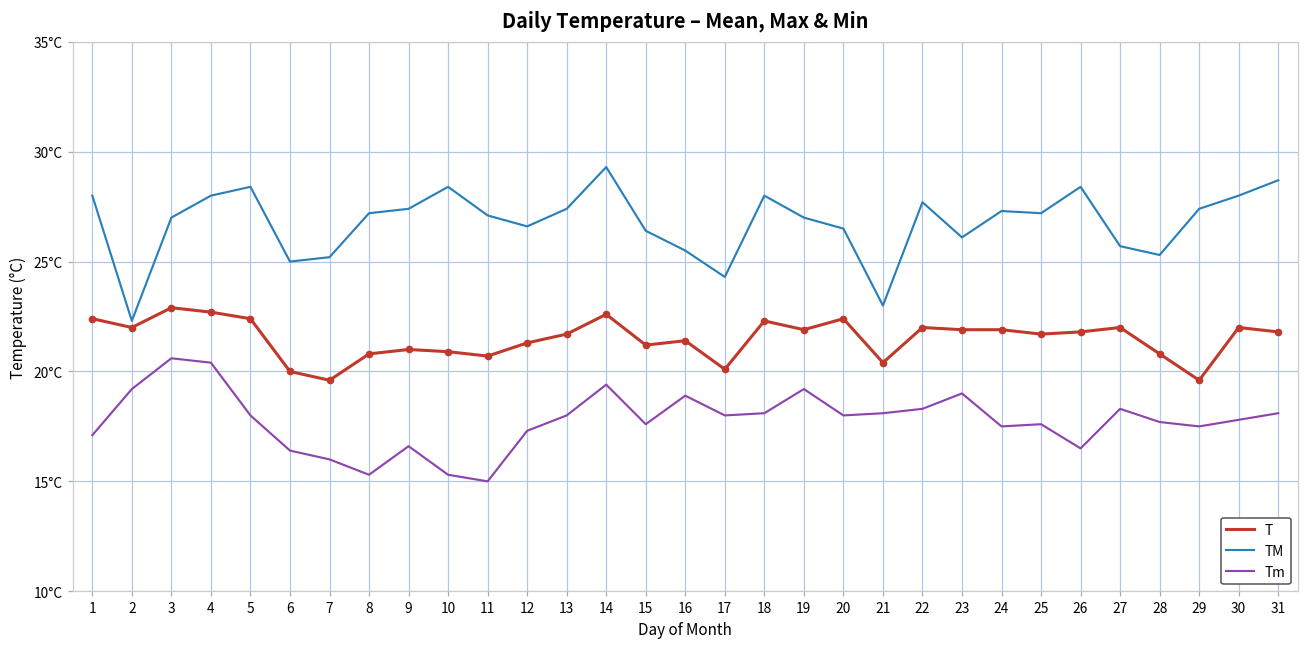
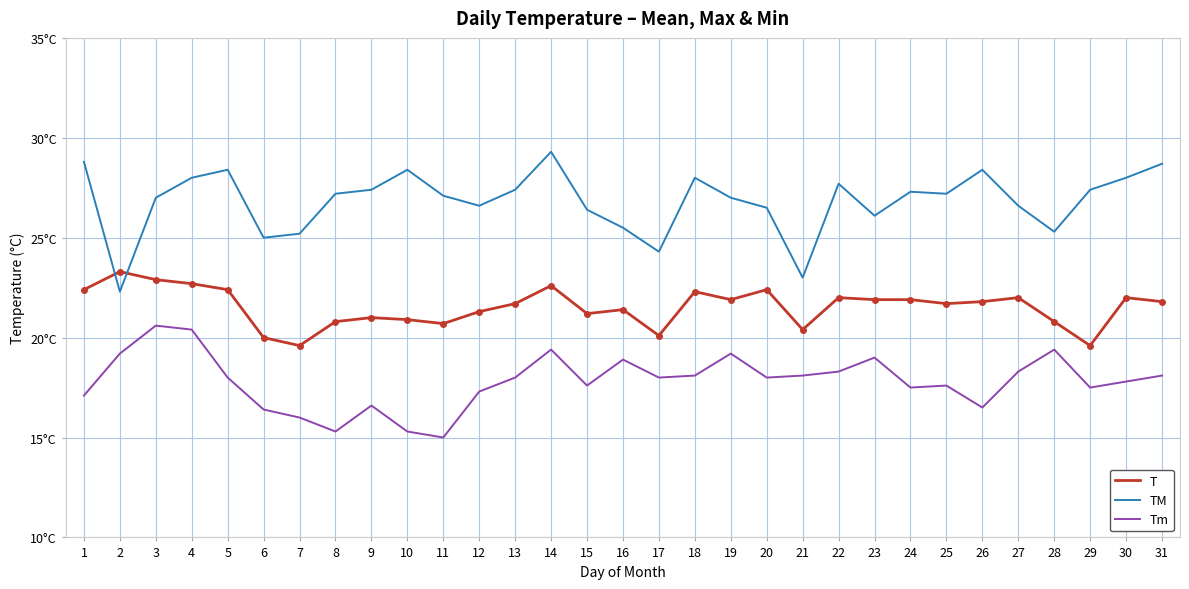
  {
    "T": {
      "1": "22.4°C",
-     "2": "22.0°C",
+     "2": "23.3°C",
      "3": "22.9°C",
      "4": "22.7°C",
      "5": "22.4°C",
      "6": "20.0°C",
      "7": "19.6°C",
      "8": "20.8°C",
      "9": "21.0°C",
      "10": "20.9°C",
      "11": "20.7°C",
      "12": "21.3°C",
      "13": "21.7°C",
      "14": "22.6°C",
      "15": "21.2°C",
      "16": "21.4°C",
      "17": "20.1°C",
      "18": "22.3°C",
      "19": "21.9°C",
      "20": "22.4°C",
      "21": "20.4°C",
      "22": "22.0°C",
      "23": "21.9°C",
      "24": "21.9°C",
      "25": "21.7°C",
      "26": "21.8°C",
      "27": "22.0°C",
      "28": "20.8°C",
      "29": "19.6°C",
      "30": "22.0°C",
      "31": "21.8°C"
    },
    "TM": {
-     "1": "28.0°C",
+     "1": "28.8°C",
      "2": "22.3°C",
      "3": "27.0°C",
      "4": "28.0°C",
      "5": "28.4°C",
      "6": "25.0°C",
      "7": "25.2°C",
      "8": "27.2°C",
      "9": "27.4°C",
      "10": "28.4°C",
      "11": "27.1°C",
      "12": "26.6°C",
      "13": "27.4°C",
      "14": "29.3°C",
      "15": "26.4°C",
      "16": "25.5°C",
      "17": "24.3°C",
      "18": "28.0°C",
      "19": "27.0°C",
      "20": "26.5°C",
      "21": "23.0°C",
      "22": "27.7°C",
      "23": "26.1°C",
      "24": "27.3°C",
      "25": "27.2°C",
      "26": "28.4°C",
-     "27": "25.7°C",
+     "27": "26.6°C",
      "28": "25.3°C",
      "29": "27.4°C",
      "30": "28.0°C",
      "31": "28.7°C"
    },
    "Tm": {
      "1": "17.1°C",
      "2": "19.2°C",
      "3": "20.6°C",
      "4": "20.4°C",
      "5": "18.0°C",
      "6": "16.4°C",
      "7": "16.0°C",
      "8": "15.3°C",
      "9": "16.6°C",
      "10": "15.3°C",
      "11": "15.0°C",
      "12": "17.3°C",
      "13": "18.0°C",
      "14": "19.4°C",
      "15": "17.6°C",
      "16": "18.9°C",
      "17": "18.0°C",
      "18": "18.1°C",
      "19": "19.2°C",
      "20": "18.0°C",
      "21": "18.1°C",
      "22": "18.3°C",
      "23": "19.0°C",
      "24": "17.5°C",
      "25": "17.6°C",
      "26": "16.5°C",
      "27": "18.3°C",
-     "28": "17.7°C",
+     "28": "19.4°C",
      "29": "17.5°C",
      "30": "17.8°C",
      "31": "18.1°C"
    }
  }
